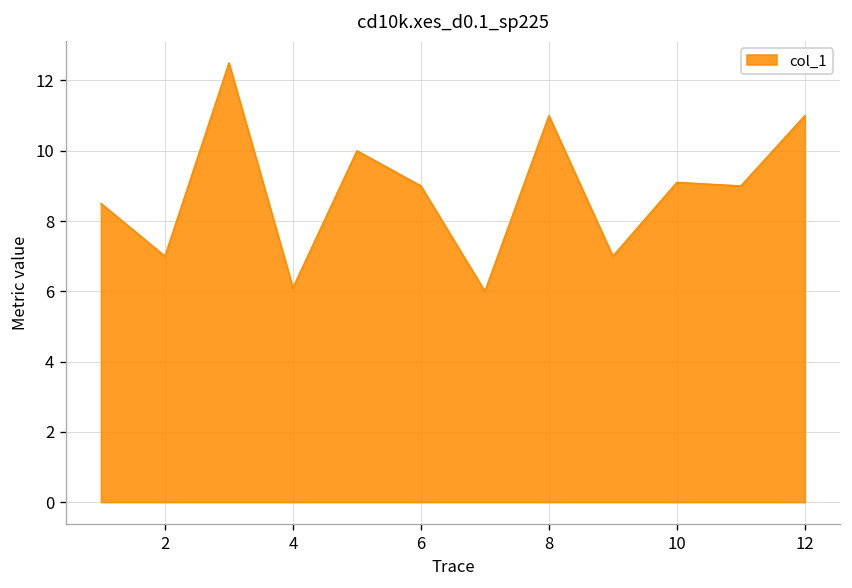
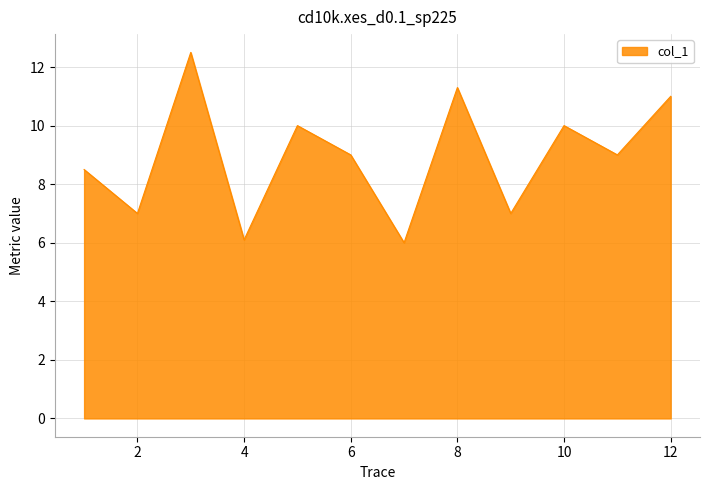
  {
    "2": 7.0,
    "4": 6.1,
    "6": 9.0,
-   "8": 11.0,
-   "10": 9.1,
+   "8": 11.3,
+   "10": 10.0,
    "12": 11.0
  }
